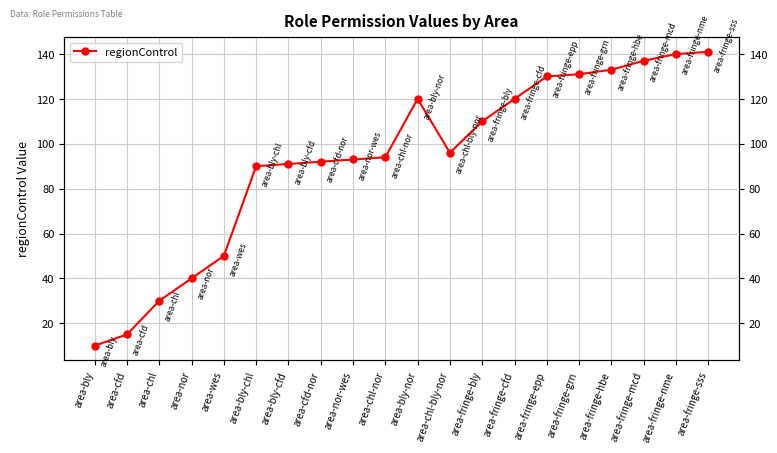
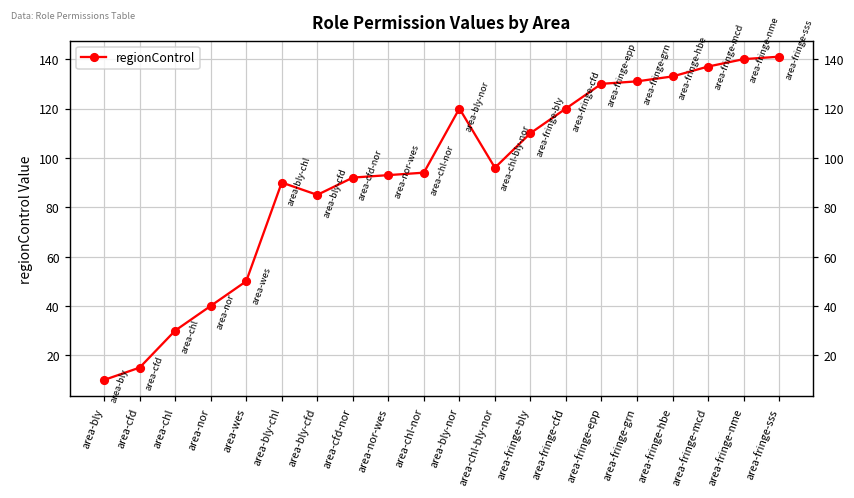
  {
    "area-bly": 10,
    "area-cfd": 15,
    "area-chl": 30,
    "area-nor": 40,
    "area-wes": 50,
    "area-bly-chl": 90,
-   "area-bly-cfd": 91,
+   "area-bly-cfd": 85,
    "area-cfd-nor": 92,
    "area-nor-wes": 93,
    "area-chl-nor": 94,
    "area-bly-nor": 120,
    "area-chl-bly-nor": 96,
    "area-fringe-bly": 110,
    "area-fringe-cfd": 120,
    "area-fringe-epp": 130,
    "area-fringe-grn": 131,
    "area-fringe-hbe": 133,
    "area-fringe-mcd": 137,
    "area-fringe-nme": 140,
    "area-fringe-sss": 141
  }
